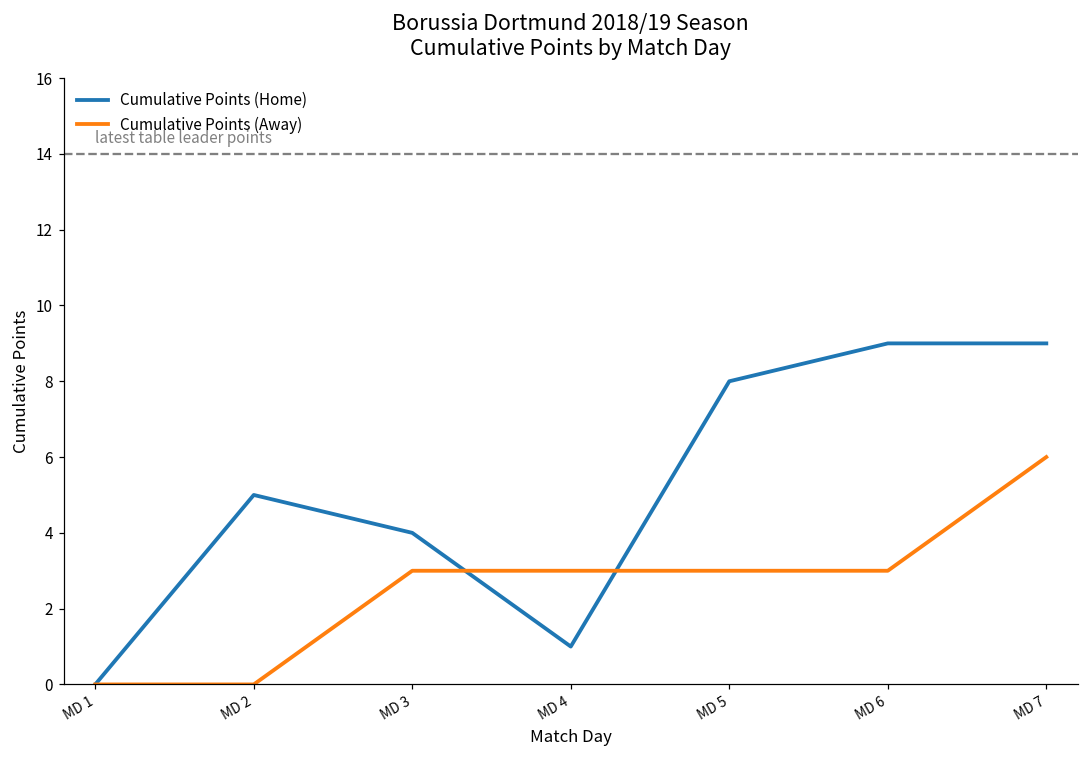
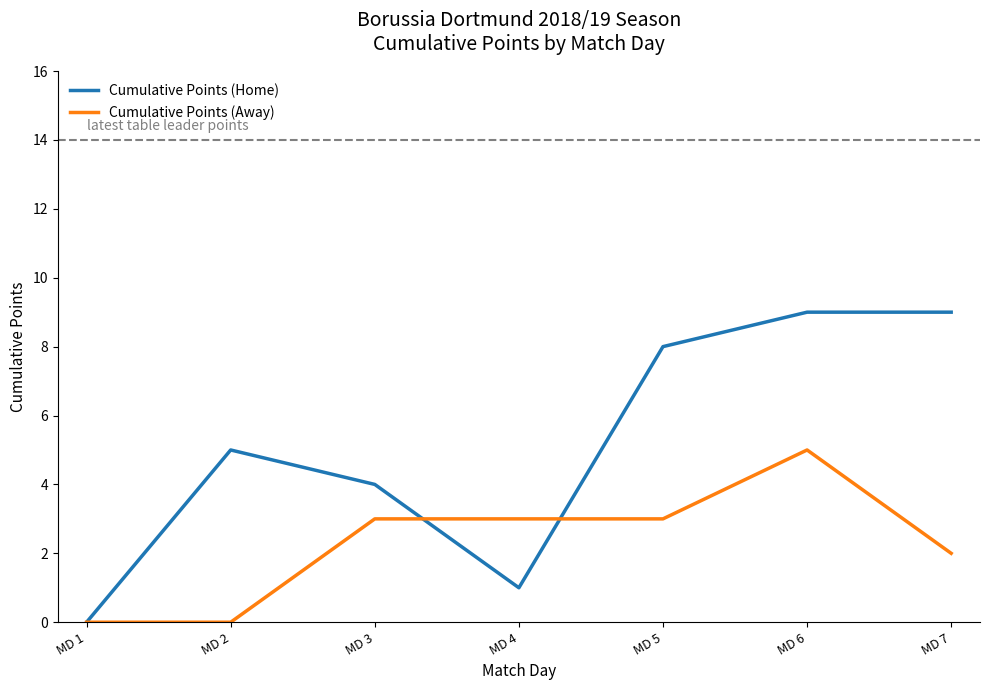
  {
    "Cumulative Points (Home)": {
      "MD 2": 5,
      "MD 3": 4,
      "MD 4": 1,
      "MD 5": 8,
      "MD 6": 9,
      "MD 7": 9
    },
    "Cumulative Points (Away)": {
      "MD 2": 0,
      "MD 3": 3,
      "MD 4": 3,
      "MD 5": 3,
-     "MD 6": 3,
-     "MD 7": 6
+     "MD 6": 5,
+     "MD 7": 2
    }
  }
